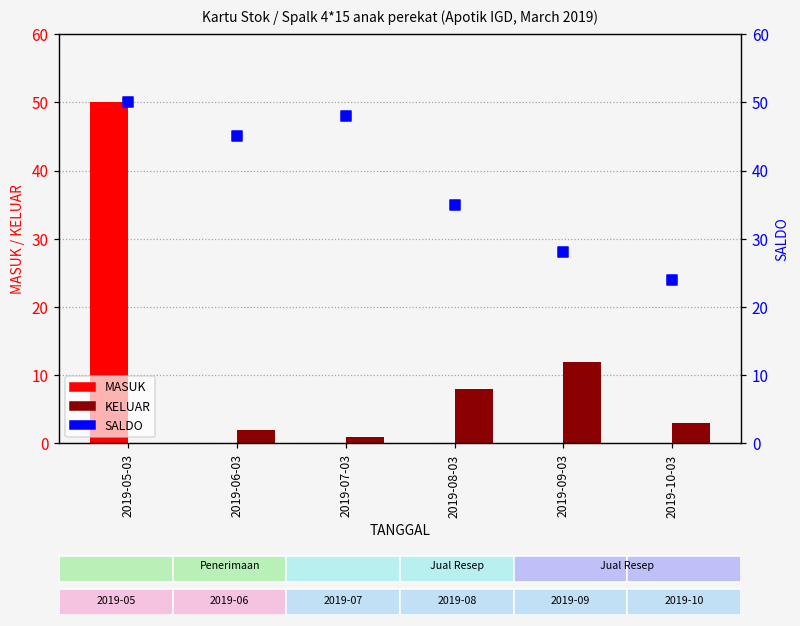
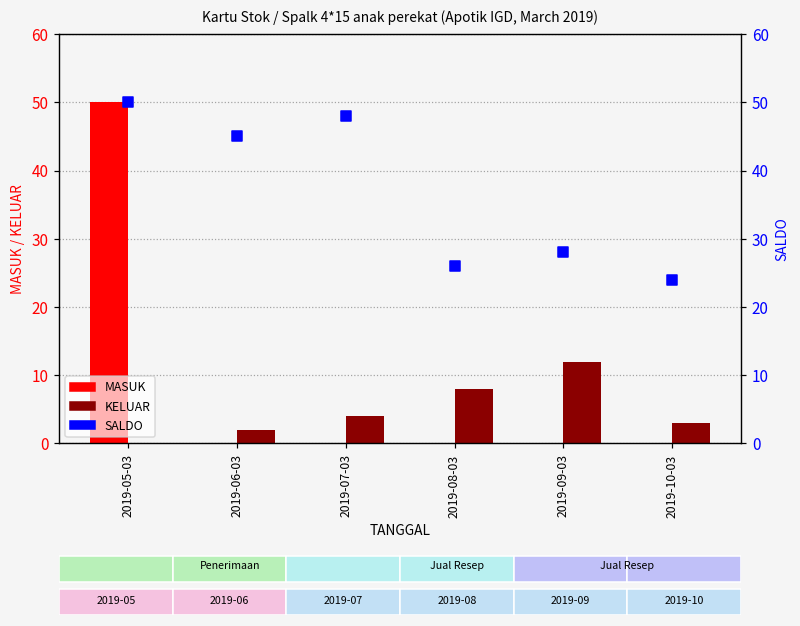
  {
    "MASUK": {
      "2019-05-03": 50,
      "2019-06-03": 0,
      "2019-07-03": 0,
      "2019-08-03": 0,
      "2019-09-03": 0,
      "2019-10-03": 0
    },
    "KELUAR": {
      "2019-05-03": 0,
      "2019-06-03": 2,
-     "2019-07-03": 1,
+     "2019-07-03": 4,
      "2019-08-03": 8,
      "2019-09-03": 12,
      "2019-10-03": 3
    },
    "SALDO": {
-     "2019-08-03": 35
+     "2019-08-03": 26
    }
  }
